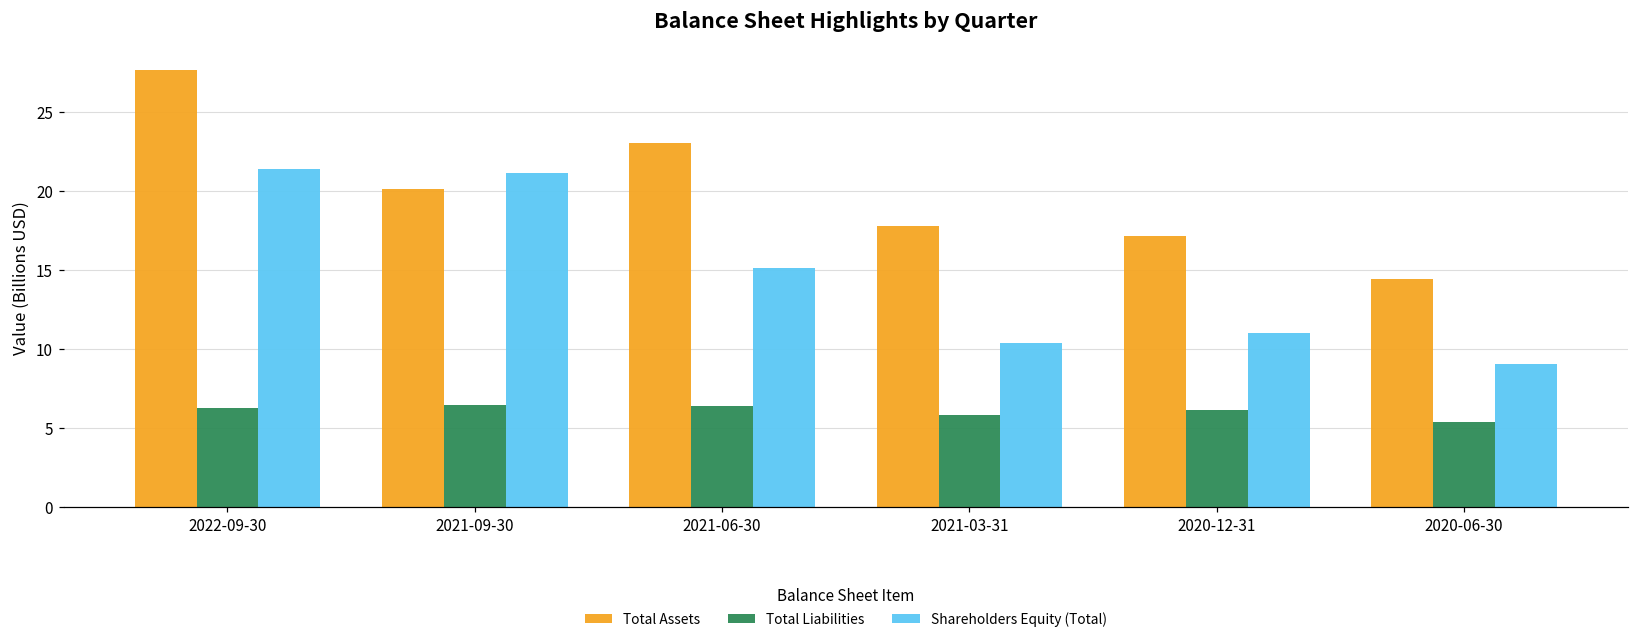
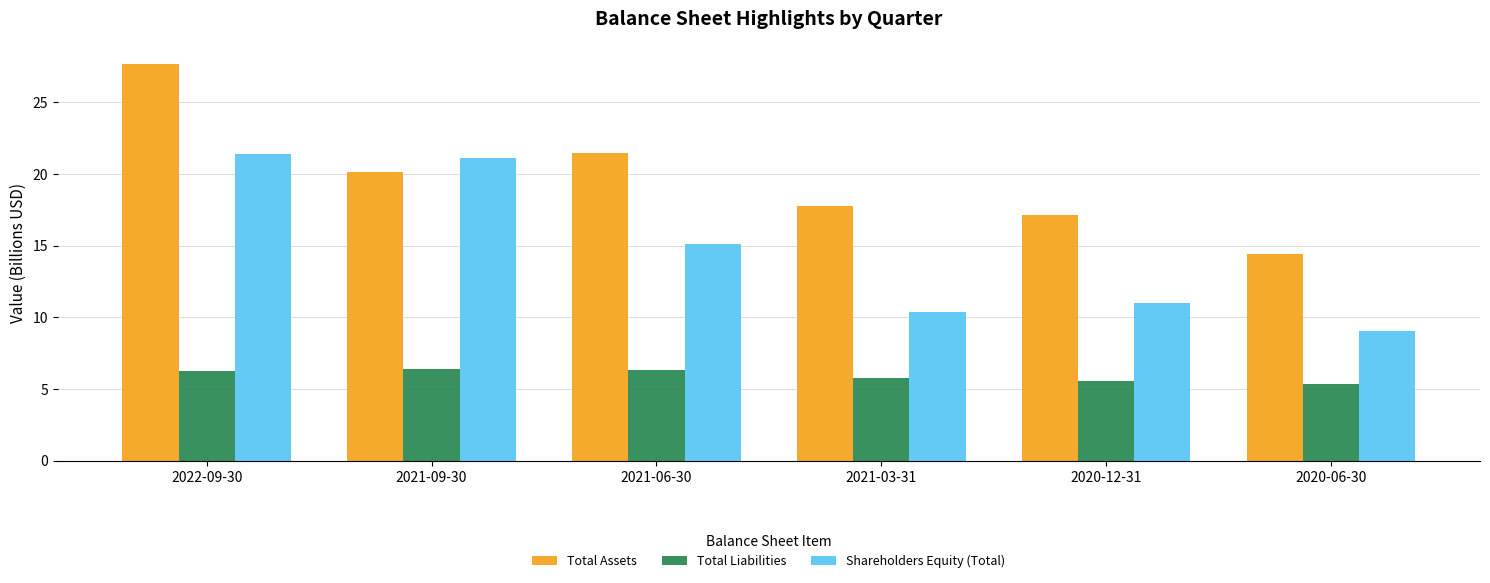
  {
    "Total Assets": {
      "2022-09-30": 27.7,
      "2021-09-30": 20.1,
-     "2021-06-30": 23.0,
+     "2021-06-30": 21.5,
      "2021-03-31": 17.8,
      "2020-12-31": 17.2,
      "2020-06-30": 14.4
    },
    "Total Liabilities": {
      "2022-09-30": 6.2,
      "2021-09-30": 6.4,
      "2021-06-30": 6.4,
      "2021-03-31": 5.8,
-     "2020-12-31": 6.1,
+     "2020-12-31": 5.6,
      "2020-06-30": 5.4
    },
    "Shareholders Equity (Total)": {
      "2022-09-30": 21.4,
      "2021-09-30": 21.2,
      "2021-06-30": 15.1,
      "2021-03-31": 10.4,
      "2020-12-31": 11.0,
      "2020-06-30": 9.1
    }
  }
